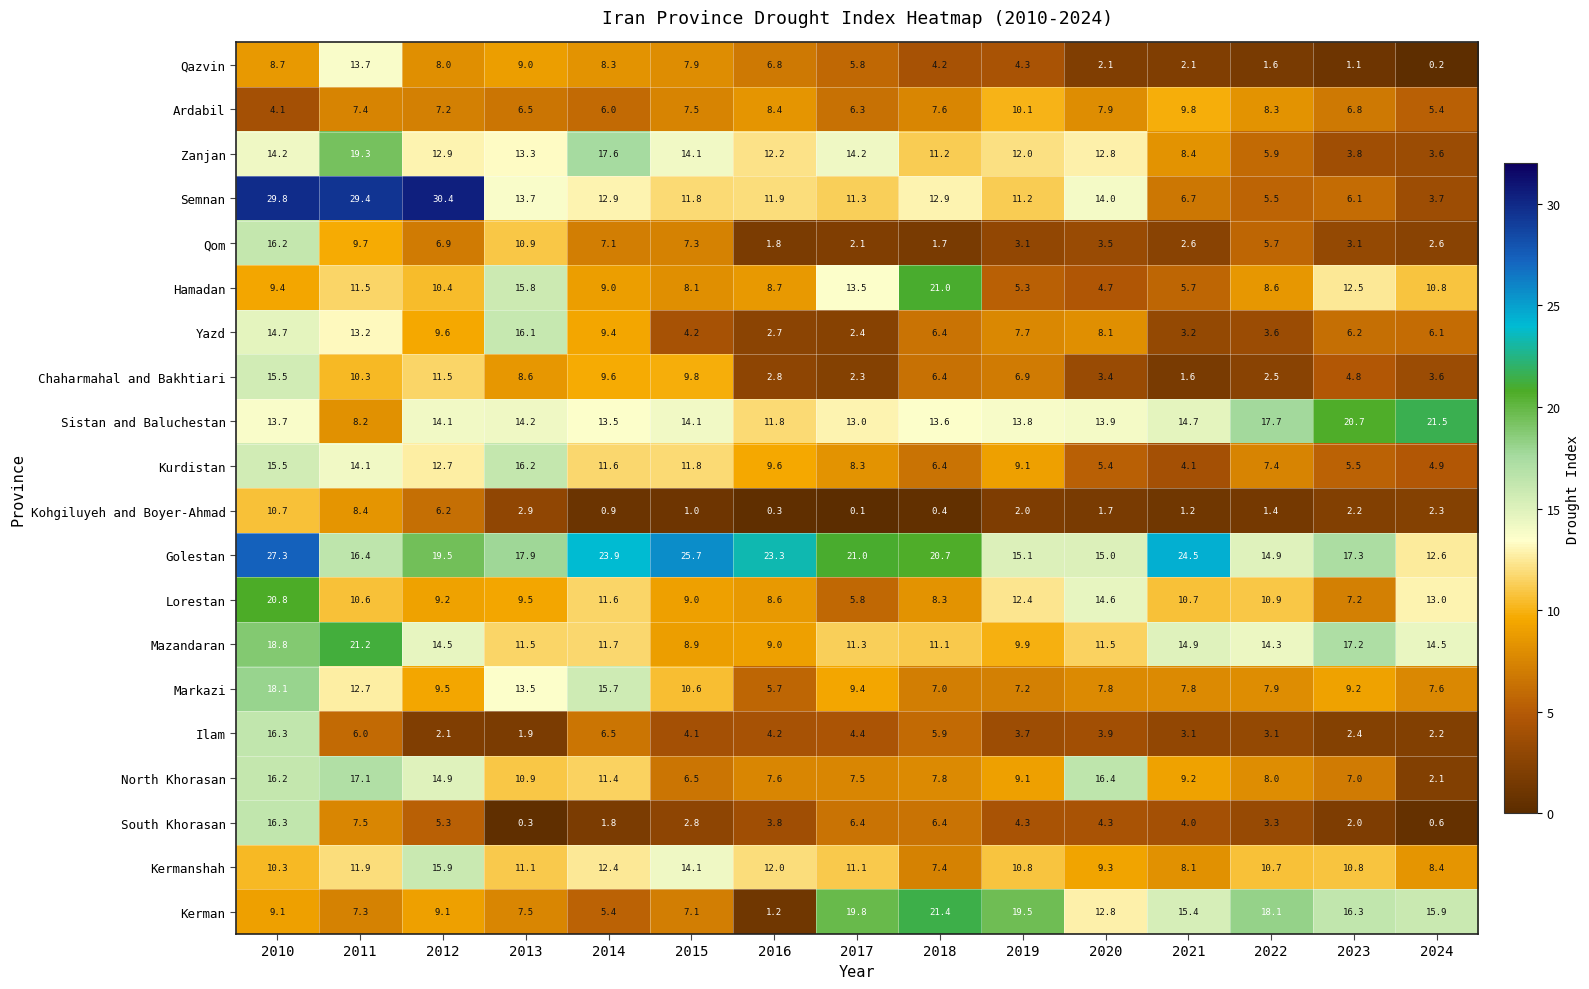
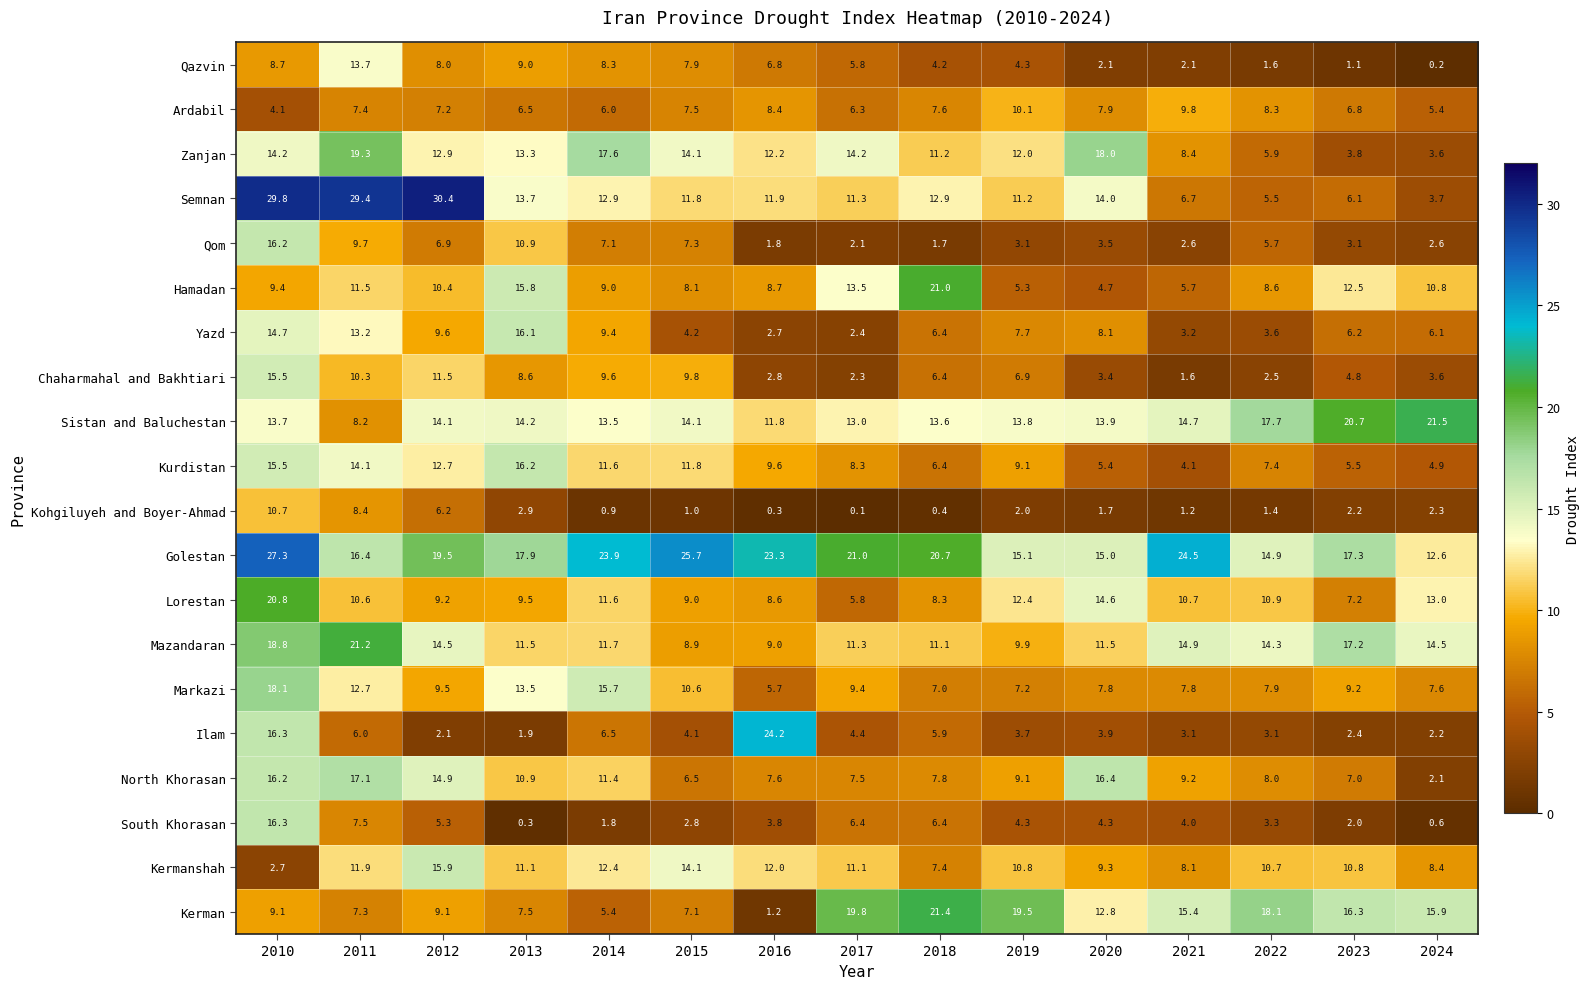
  {
    "Zanjan": {
      "2010": 14.2,
      "2011": 19.3,
      "2012": 12.9,
      "2013": 13.3,
      "2014": 17.6,
      "2015": 14.1,
      "2016": 12.2,
      "2017": 14.2,
      "2018": 11.2,
      "2019": 12.0,
-     "2020": 12.8,
+     "2020": 18.0,
      "2021": 8.4,
      "2022": 5.9,
      "2023": 3.8,
      "2024": 3.6
    },
    "Ilam": {
      "2010": 16.3,
      "2011": 6.0,
      "2012": 2.1,
      "2013": 1.9,
      "2014": 6.5,
      "2015": 4.1,
-     "2016": 4.2,
+     "2016": 24.2,
      "2017": 4.4,
      "2018": 5.9,
      "2019": 3.7,
      "2020": 3.9,
      "2021": 3.1,
      "2022": 3.1,
      "2023": 2.4,
      "2024": 2.2
    },
    "Kermanshah": {
-     "2010": 10.3,
+     "2010": 2.7,
      "2011": 11.9,
      "2012": 15.9,
      "2013": 11.1,
      "2014": 12.4,
      "2015": 14.1,
      "2016": 12.0,
      "2017": 11.1,
      "2018": 7.4,
      "2019": 10.8,
      "2020": 9.3,
      "2021": 8.1,
      "2022": 10.7,
      "2023": 10.8,
      "2024": 8.4
    }
  }
